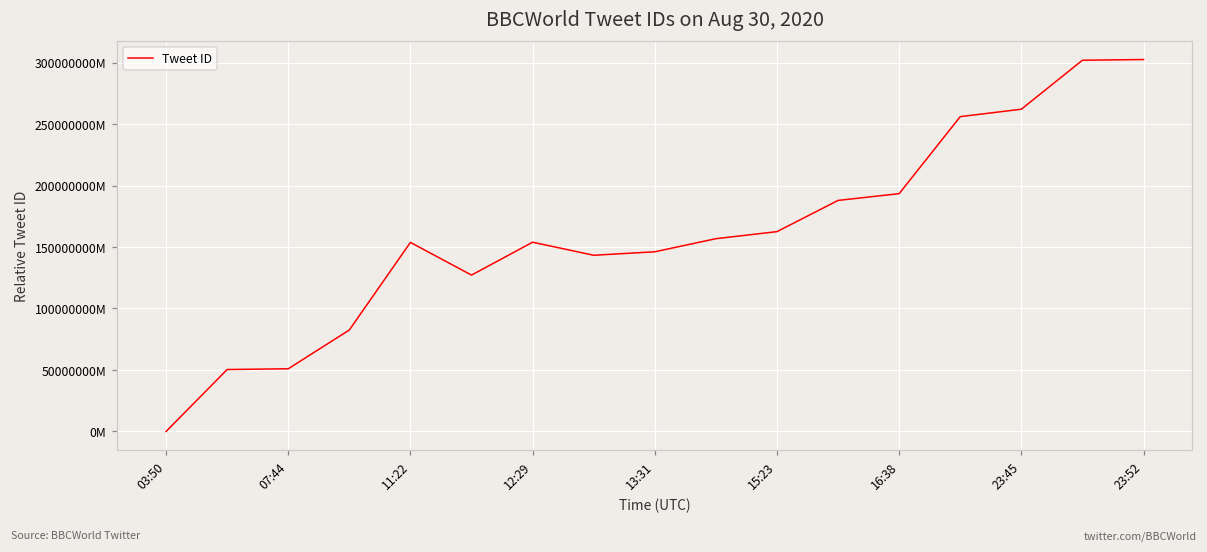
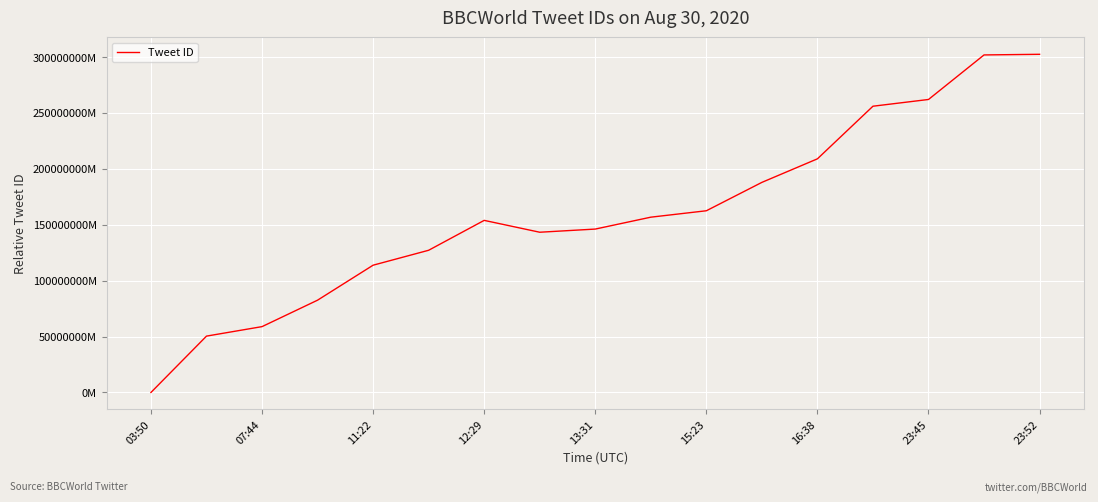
  {
    "03:50": 0,
-   "07:44": 51000000000000,
-   "11:22": 154000000000000,
+   "07:44": 59000000000000,
+   "11:22": 114000000000000,
    "12:29": 154000000000000,
    "13:31": 146000000000000,
    "15:23": 162000000000000,
-   "16:38": 193000000000000,
+   "16:38": 209000000000000,
    "23:45": 262000000000000,
    "23:52": 302000000000000
  }
